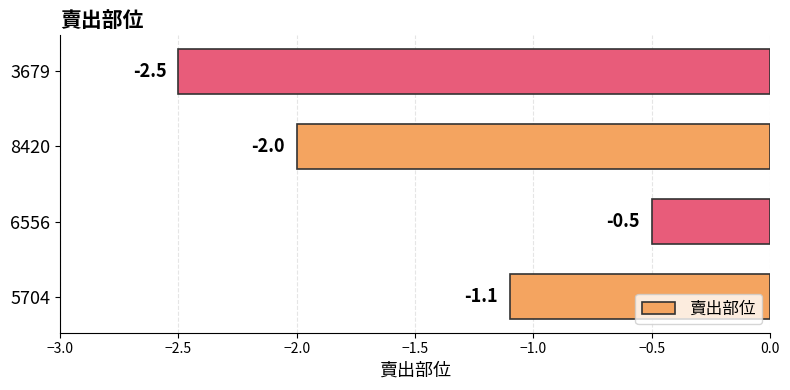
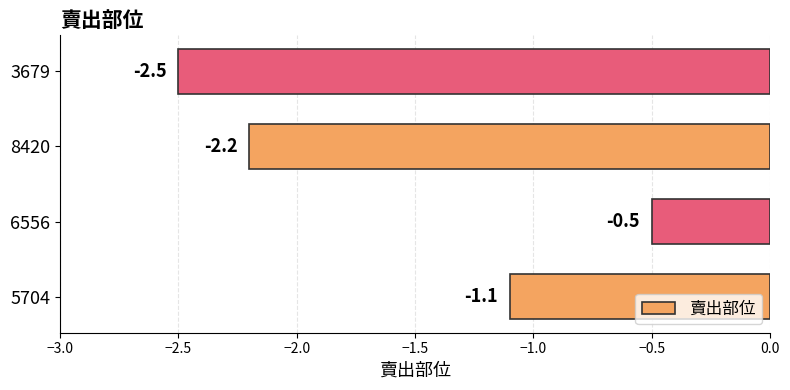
  {
    "3679": -2.5,
-   "8420": -2.0,
+   "8420": -2.2,
    "6556": -0.5,
    "5704": -1.1
  }
